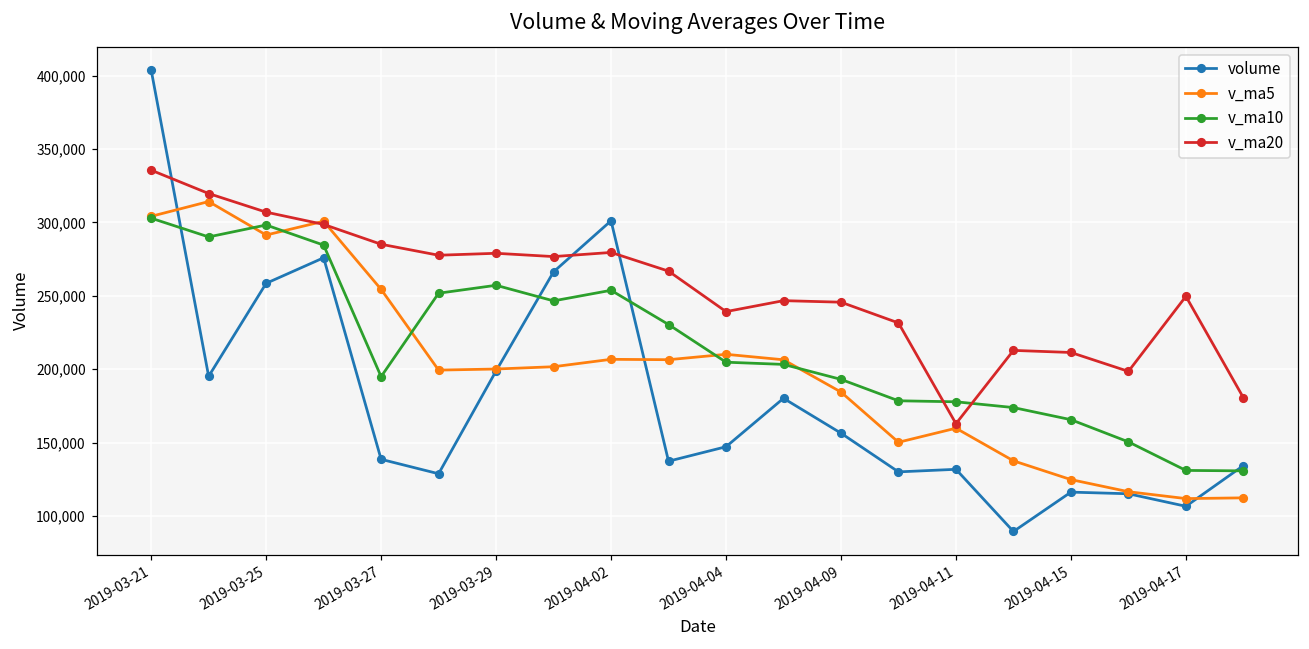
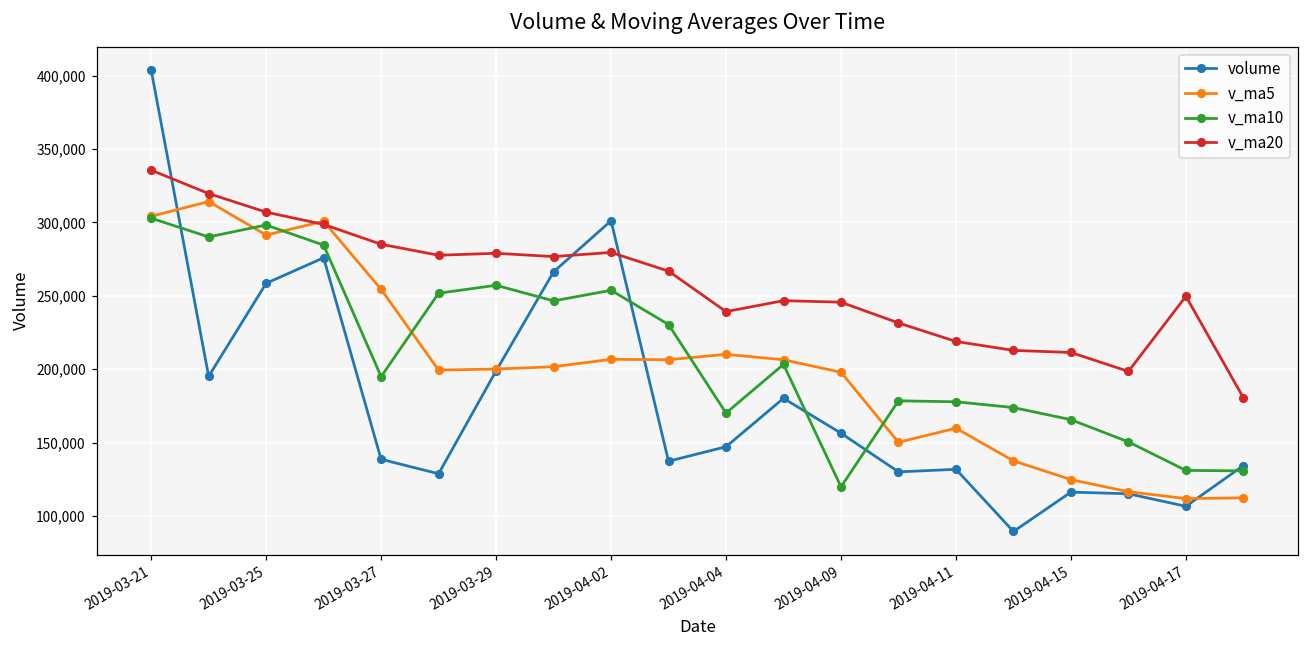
  {
    "volume": {
      "2019-03-21": "404,000",
      "2019-03-25": "259,000",
      "2019-03-27": "139,000",
      "2019-04-02": "301,000",
      "2019-04-04": "147,000",
      "2019-04-09": "156,000",
      "2019-04-11": "132,000",
      "2019-04-15": "116,000",
      "2019-04-17": "107,000"
    },
    "v_ma5": {
      "2019-03-25": "291,000",
      "2019-03-27": "254,000",
      "2019-04-02": "207,000",
      "2019-04-04": "210,000",
-     "2019-04-09": "184,000",
+     "2019-04-09": "198,000",
      "2019-04-11": "160,000",
      "2019-04-15": "125,000",
      "2019-04-17": "112,000"
    },
    "v_ma10": {
      "2019-03-25": "298,000",
      "2019-03-27": "195,000",
      "2019-03-29": "257,000",
      "2019-04-02": "254,000",
-     "2019-04-04": "205,000",
-     "2019-04-09": "193,000",
+     "2019-04-04": "170,000",
+     "2019-04-09": "120,000",
      "2019-04-11": "178,000",
      "2019-04-15": "166,000",
      "2019-04-17": "131,000"
    },
    "v_ma20": {
      "2019-03-21": "336,000",
      "2019-03-25": "307,000",
      "2019-03-27": "285,000",
      "2019-03-29": "279,000",
      "2019-04-02": "280,000",
      "2019-04-04": "239,000",
      "2019-04-09": "246,000",
-     "2019-04-11": "163,000",
+     "2019-04-11": "219,000",
      "2019-04-15": "211,000",
      "2019-04-17": "250,000"
    }
  }
